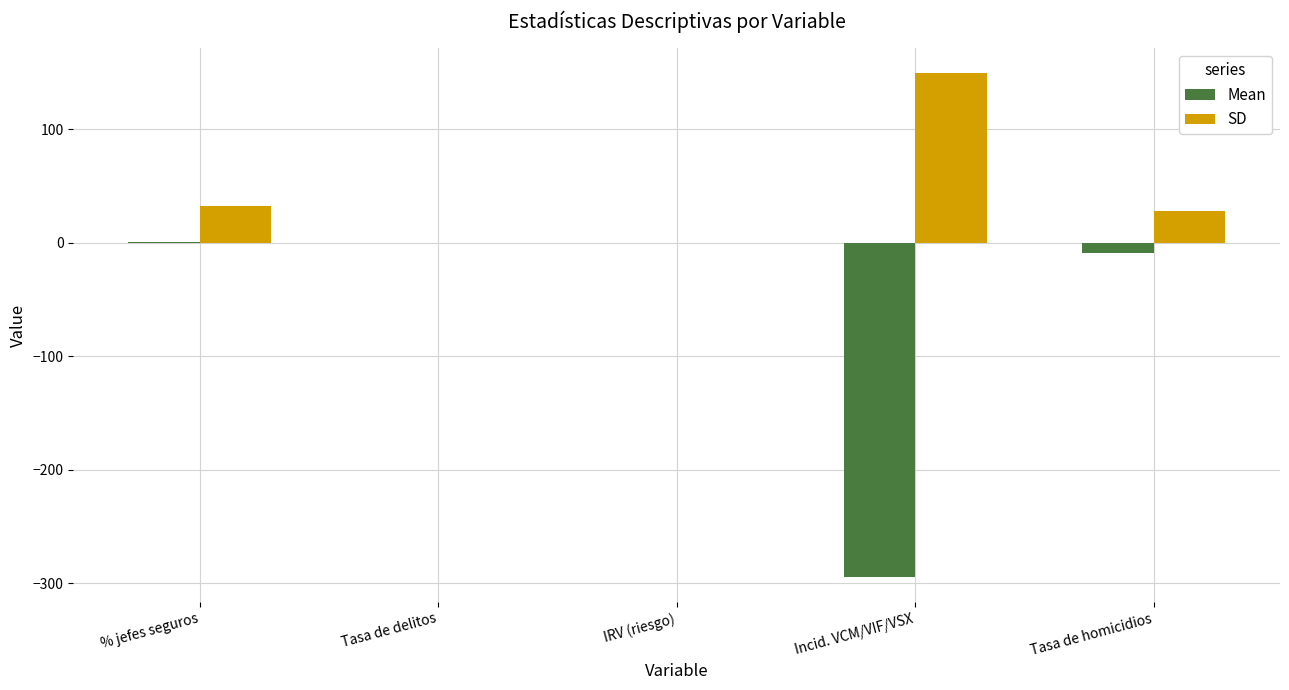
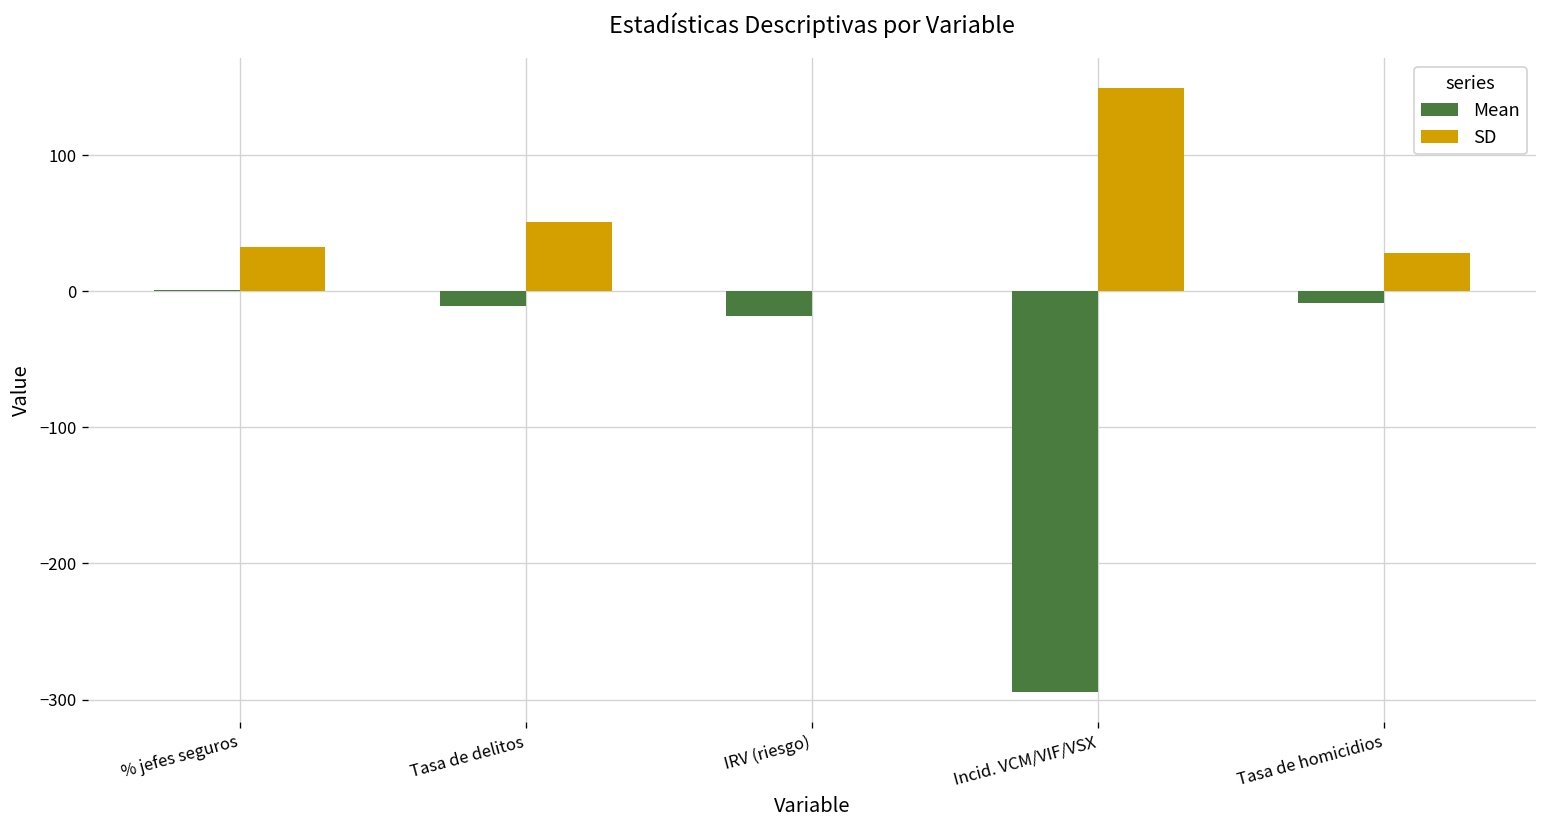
  {
    "Mean": {
-     "Tasa de delitos": 0,
-     "IRV (riesgo)": 0,
+     "Tasa de delitos": -11,
+     "IRV (riesgo)": -18,
      "Incid. VCM/VIF/VSX": -294,
      "Tasa de homicidios": -9
    },
    "SD": {
      "% jefes seguros": 33,
-     "Tasa de delitos": 0,
+     "Tasa de delitos": 51,
      "Incid. VCM/VIF/VSX": 149,
      "Tasa de homicidios": 28
    }
  }
